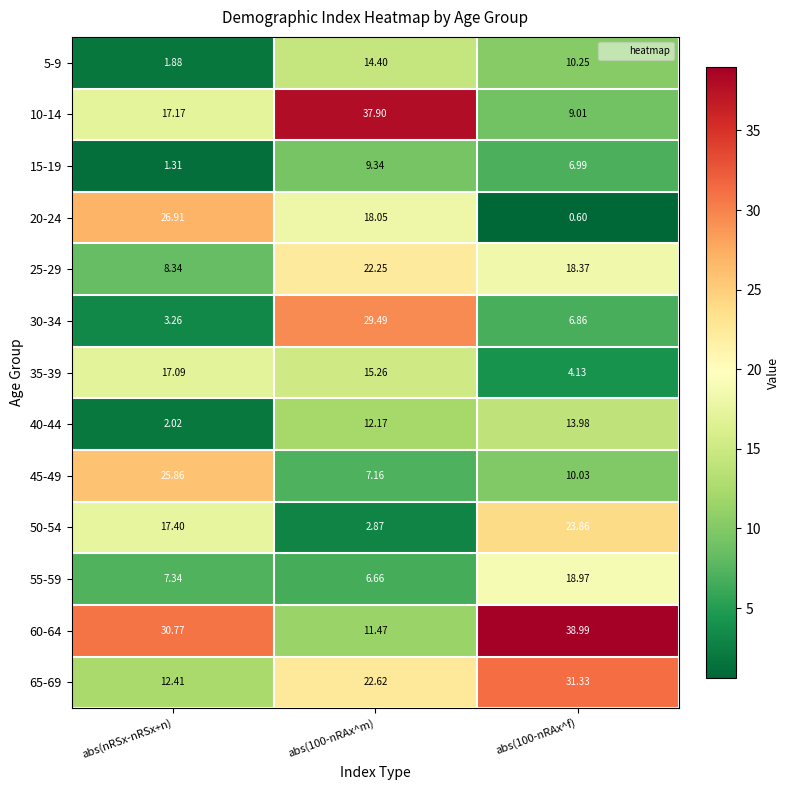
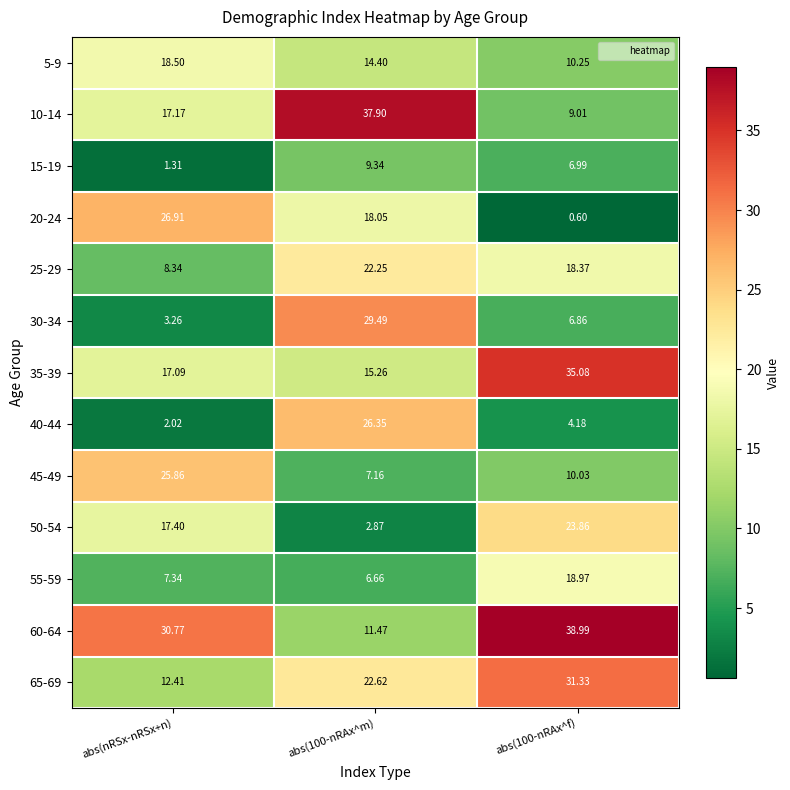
  {
    "5-9": {
-     "abs(nRSx-nRSx+n)": 1.88,
+     "abs(nRSx-nRSx+n)": 18.50,
      "abs(100-nRAx^m)": 14.40,
      "abs(100-nRAx^f)": 10.25
    },
    "10-14": {
      "abs(nRSx-nRSx+n)": 17.17,
      "abs(100-nRAx^m)": 37.90,
      "abs(100-nRAx^f)": 9.01
    },
    "15-19": {
      "abs(nRSx-nRSx+n)": 1.31,
      "abs(100-nRAx^m)": 9.34,
      "abs(100-nRAx^f)": 6.99
    },
    "20-24": {
      "abs(nRSx-nRSx+n)": 26.91,
      "abs(100-nRAx^m)": 18.05,
      "abs(100-nRAx^f)": 0.60
    },
    "25-29": {
      "abs(nRSx-nRSx+n)": 8.34,
      "abs(100-nRAx^m)": 22.25,
      "abs(100-nRAx^f)": 18.37
    },
    "30-34": {
      "abs(nRSx-nRSx+n)": 3.26,
      "abs(100-nRAx^m)": 29.49,
      "abs(100-nRAx^f)": 6.86
    },
    "35-39": {
      "abs(nRSx-nRSx+n)": 17.09,
      "abs(100-nRAx^m)": 15.26,
-     "abs(100-nRAx^f)": 4.13
+     "abs(100-nRAx^f)": 35.08
    },
    "40-44": {
      "abs(nRSx-nRSx+n)": 2.02,
-     "abs(100-nRAx^m)": 12.17,
-     "abs(100-nRAx^f)": 13.98
+     "abs(100-nRAx^m)": 26.35,
+     "abs(100-nRAx^f)": 4.18
    },
    "45-49": {
      "abs(nRSx-nRSx+n)": 25.86,
      "abs(100-nRAx^m)": 7.16,
      "abs(100-nRAx^f)": 10.03
    },
    "50-54": {
      "abs(nRSx-nRSx+n)": 17.40,
      "abs(100-nRAx^m)": 2.87,
      "abs(100-nRAx^f)": 23.86
    },
    "55-59": {
      "abs(nRSx-nRSx+n)": 7.34,
      "abs(100-nRAx^m)": 6.66,
      "abs(100-nRAx^f)": 18.97
    },
    "60-64": {
      "abs(nRSx-nRSx+n)": 30.77,
      "abs(100-nRAx^m)": 11.47,
      "abs(100-nRAx^f)": 38.99
    },
    "65-69": {
      "abs(nRSx-nRSx+n)": 12.41,
      "abs(100-nRAx^m)": 22.62,
      "abs(100-nRAx^f)": 31.33
    }
  }
